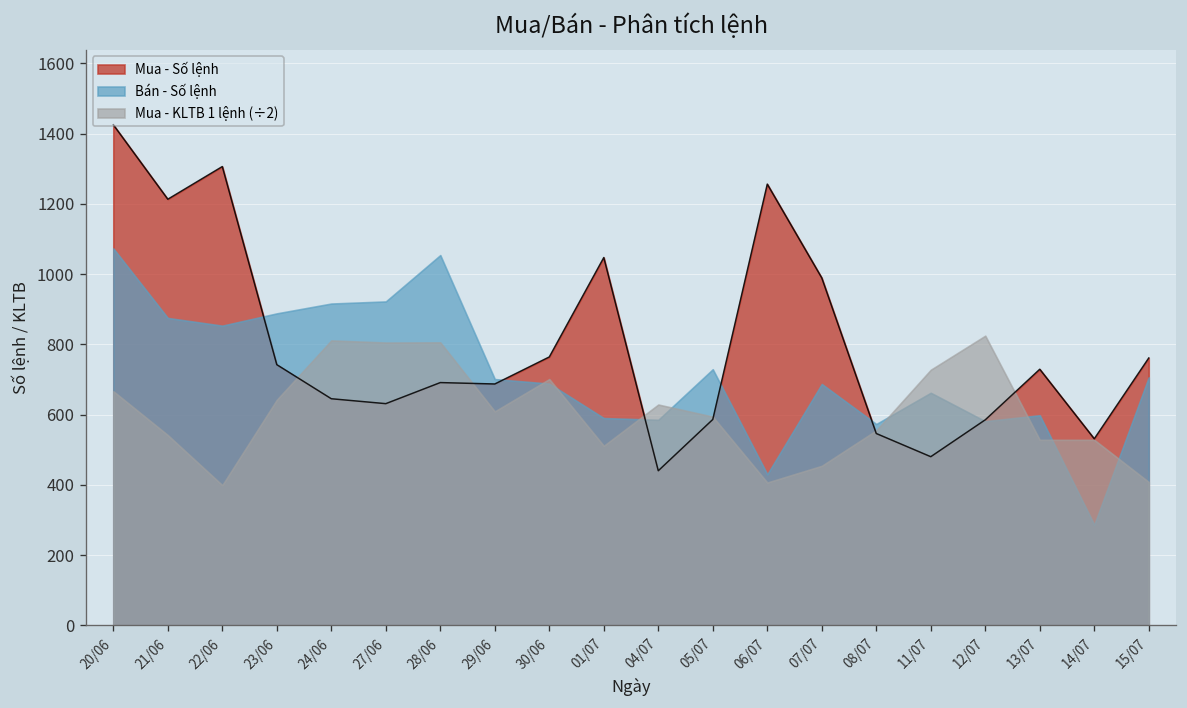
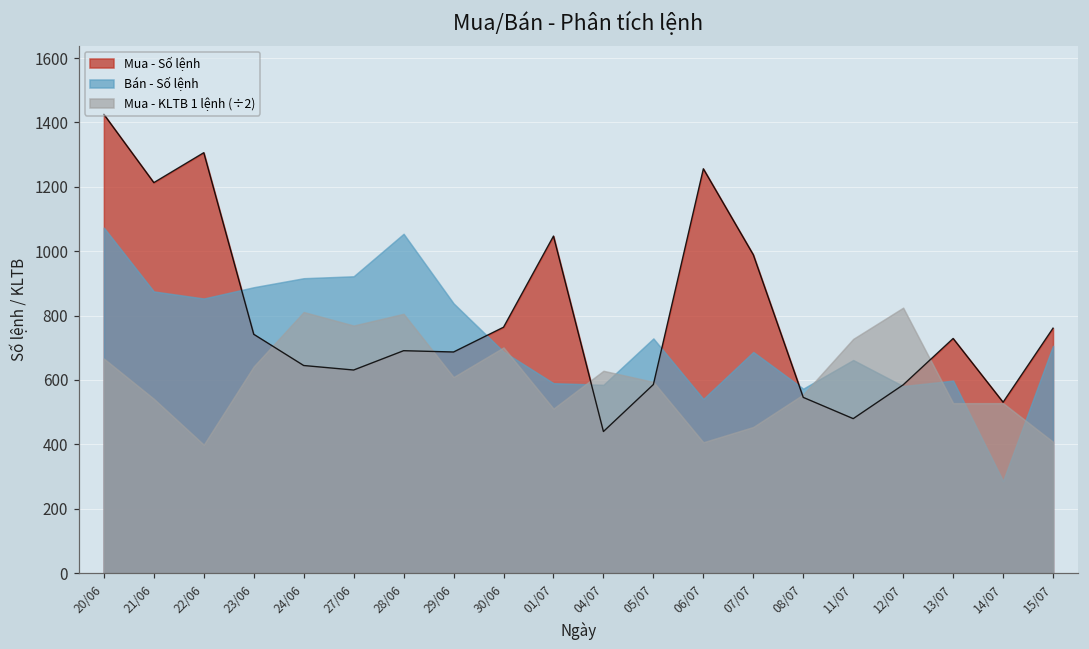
  {
    "Mua - Số lệnh": {
      "20/06": 1430,
      "21/06": 1210,
      "22/06": 1310,
      "23/06": 740,
      "24/06": 650,
      "27/06": 630,
      "28/06": 690,
      "29/06": 690,
      "30/06": 760,
      "01/07": 1050,
      "04/07": 440,
      "06/07": 1260,
      "07/07": 990,
      "08/07": 550,
      "11/07": 480,
      "13/07": 730,
      "15/07": 760
    },
    "Bán - Số lệnh": {
      "20/06": 1070,
      "21/06": 880,
      "22/06": 850,
      "23/06": 890,
      "24/06": 920,
      "27/06": 920,
      "28/06": 1050,
-     "29/06": 700,
+     "29/06": 840,
      "30/06": 690,
      "01/07": 590,
      "04/07": 590,
      "05/07": 730,
-     "06/07": 430,
+     "06/07": 540,
      "07/07": 690,
      "08/07": 570,
      "11/07": 660,
      "13/07": 600,
      "14/07": 290,
      "15/07": 710
    },
    "Mua - KLTB 1 lệnh (÷2)": {
      "20/06": 670,
      "21/06": 540,
      "22/06": 400,
      "23/06": 640,
      "24/06": 810,
-     "27/06": 810,
+     "27/06": 770,
      "28/06": 810,
      "29/06": 610,
      "30/06": 700,
      "01/07": 510,
      "04/07": 630,
      "06/07": 410,
      "07/07": 450,
      "08/07": 560,
      "11/07": 730,
      "12/07": 820,
      "13/07": 530,
      "15/07": 410
    }
  }
